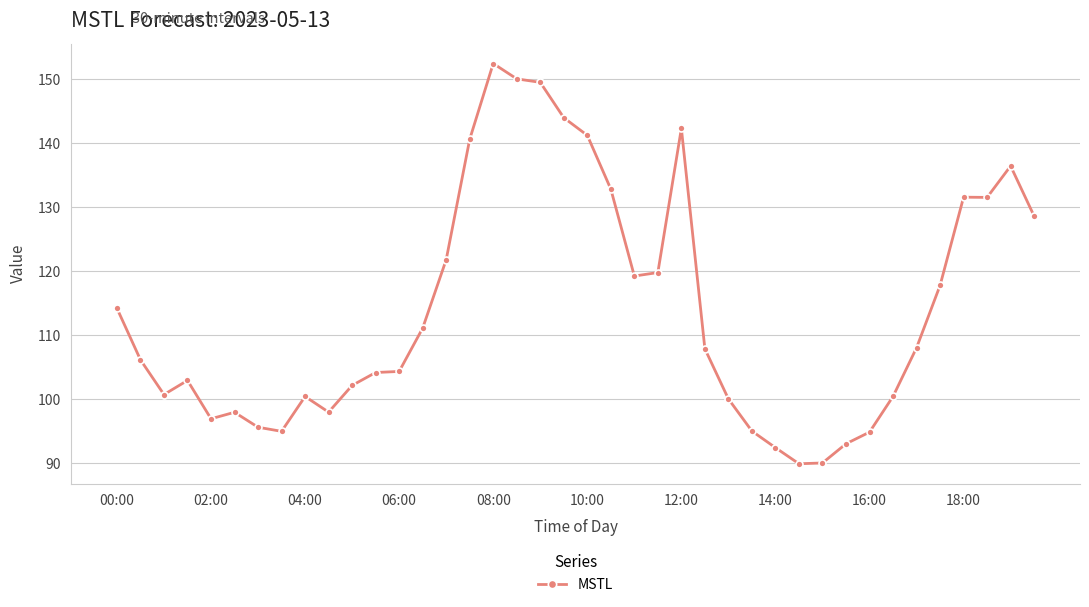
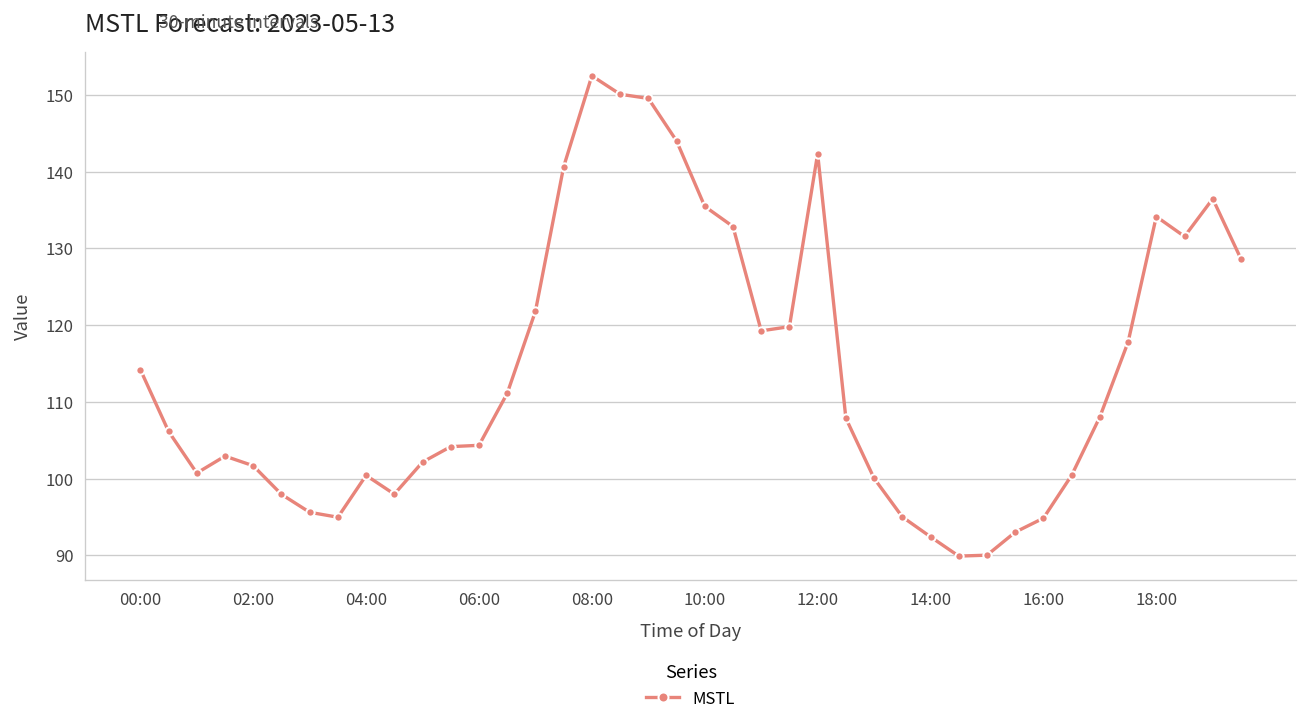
  {
    "00:00": 114,
-   "02:00": 97,
+   "02:00": 102,
    "04:00": 100,
    "06:00": 104,
    "08:00": 152,
-   "10:00": 141,
+   "10:00": 135,
    "12:00": 142,
    "14:00": 92,
    "16:00": 95,
-   "18:00": 132
+   "18:00": 134
  }
